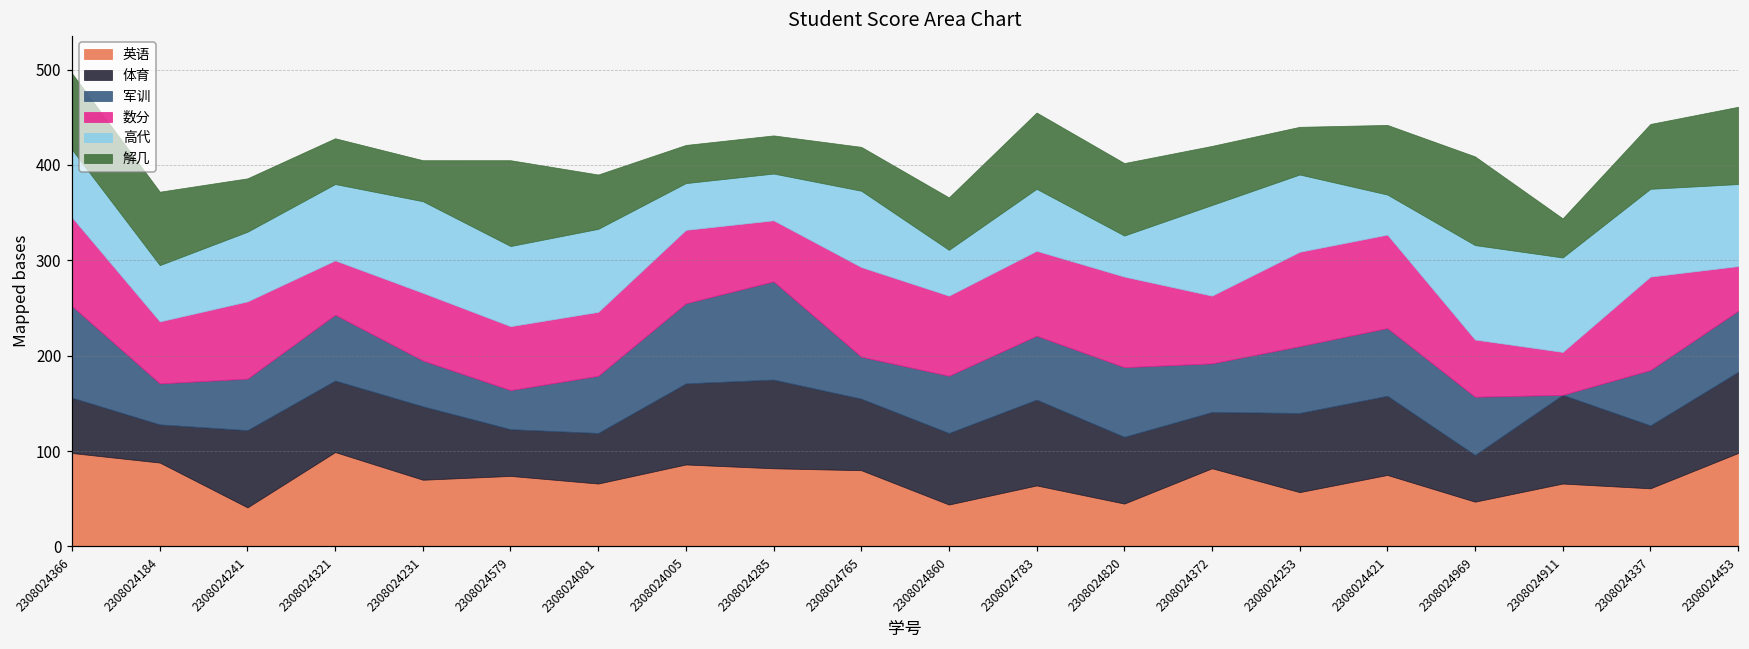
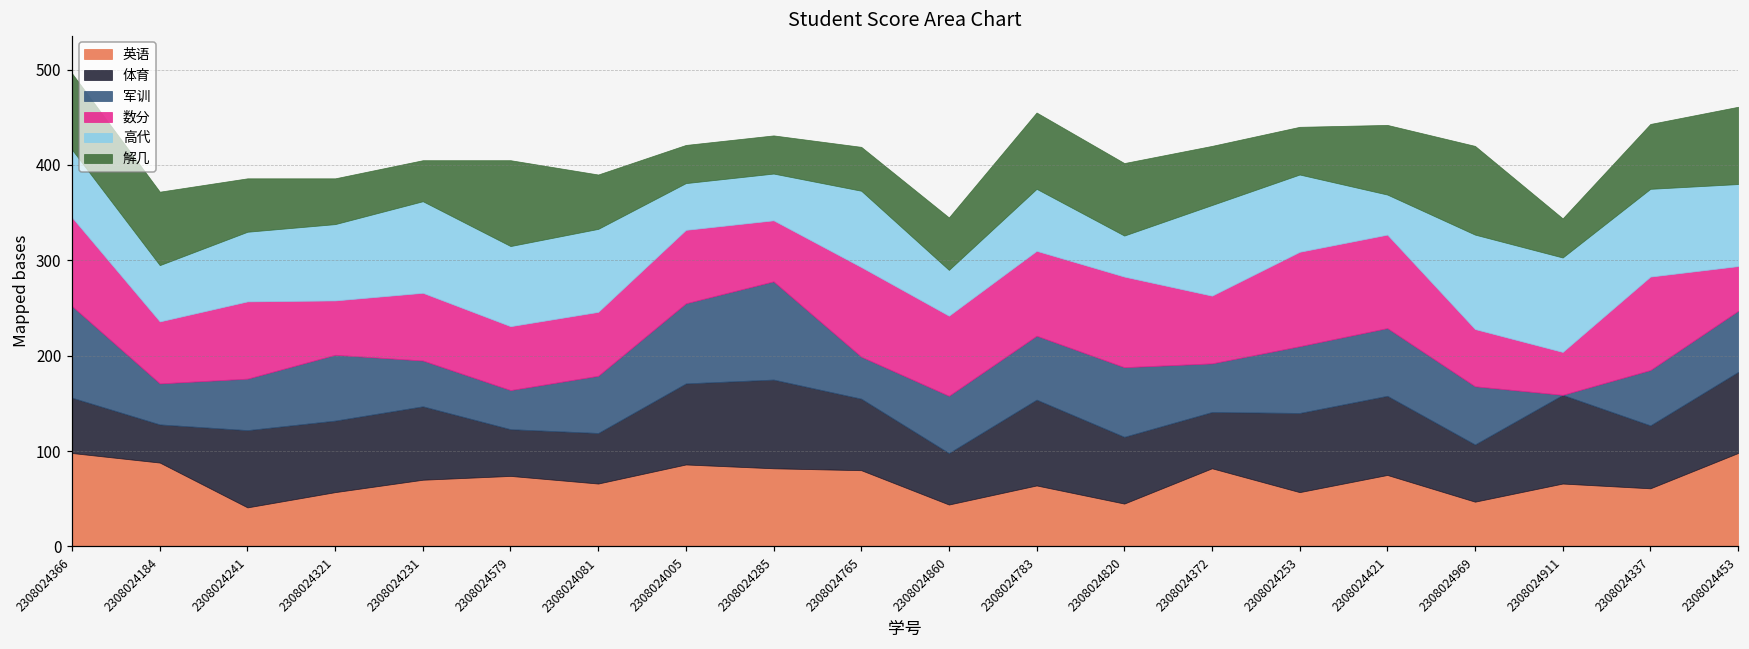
  {
    "英语": {
      "2308024366": 100,
      "2308024184": 90,
      "2308024241": 40,
-     "2308024321": 100,
+     "2308024321": 60,
      "2308024231": 70,
      "2308024579": 70,
      "2308024081": 70,
      "2308024005": 90,
      "2308024285": 80,
      "2308024765": 80,
      "2308024860": 40,
      "2308024783": 60,
      "2308024820": 50,
      "2308024372": 80,
      "2308024253": 60,
      "2308024421": 80,
      "2308024969": 50,
      "2308024911": 70,
      "2308024337": 60,
      "2308024453": 100
    },
    "体育": {
      "2308024366": 60,
      "2308024184": 40,
      "2308024241": 80,
      "2308024321": 80,
      "2308024231": 80,
      "2308024579": 50,
      "2308024081": 50,
      "2308024005": 90,
      "2308024285": 90,
      "2308024765": 80,
-     "2308024860": 80,
+     "2308024860": 50,
      "2308024783": 90,
      "2308024820": 70,
      "2308024372": 60,
      "2308024253": 80,
      "2308024421": 80,
-     "2308024969": 50,
+     "2308024969": 60,
      "2308024337": 70,
      "2308024453": 90
    },
    "军训": {
      "2308024366": 100,
      "2308024184": 40,
      "2308024241": 50,
      "2308024321": 70,
      "2308024231": 50,
      "2308024579": 40,
      "2308024081": 60,
      "2308024005": 80,
      "2308024285": 100,
      "2308024765": 40,
      "2308024860": 60,
      "2308024783": 70,
      "2308024820": 70,
      "2308024372": 50,
      "2308024253": 70,
      "2308024421": 70,
      "2308024969": 60,
      "2308024337": 60,
      "2308024453": 60
    },
    "数分": {
      "2308024366": 90,
      "2308024184": 70,
      "2308024241": 80,
      "2308024321": 60,
      "2308024231": 70,
      "2308024579": 70,
      "2308024081": 70,
      "2308024005": 80,
      "2308024285": 60,
      "2308024765": 90,
      "2308024860": 80,
      "2308024783": 90,
      "2308024820": 100,
      "2308024372": 70,
      "2308024253": 100,
      "2308024421": 100,
      "2308024969": 60,
      "2308024911": 50,
      "2308024337": 100,
      "2308024453": 50
    },
    "高代": {
      "2308024366": 70,
      "2308024184": 60,
      "2308024241": 70,
      "2308024321": 80,
      "2308024231": 100,
      "2308024579": 80,
      "2308024081": 90,
      "2308024005": 50,
      "2308024285": 50,
      "2308024765": 80,
      "2308024860": 50,
      "2308024783": 70,
      "2308024820": 40,
      "2308024372": 100,
      "2308024253": 80,
      "2308024421": 40,
      "2308024969": 100,
      "2308024911": 100,
      "2308024337": 90,
      "2308024453": 90
    },
    "解几": {
      "2308024366": 80,
      "2308024184": 80,
      "2308024241": 60,
      "2308024321": 50,
      "2308024231": 40,
      "2308024579": 90,
      "2308024081": 60,
      "2308024005": 40,
      "2308024285": 40,
      "2308024765": 50,
      "2308024860": 60,
      "2308024783": 80,
      "2308024820": 80,
      "2308024372": 60,
      "2308024253": 50,
      "2308024421": 70,
      "2308024969": 90,
      "2308024911": 40,
      "2308024337": 70,
      "2308024453": 80
    }
  }
